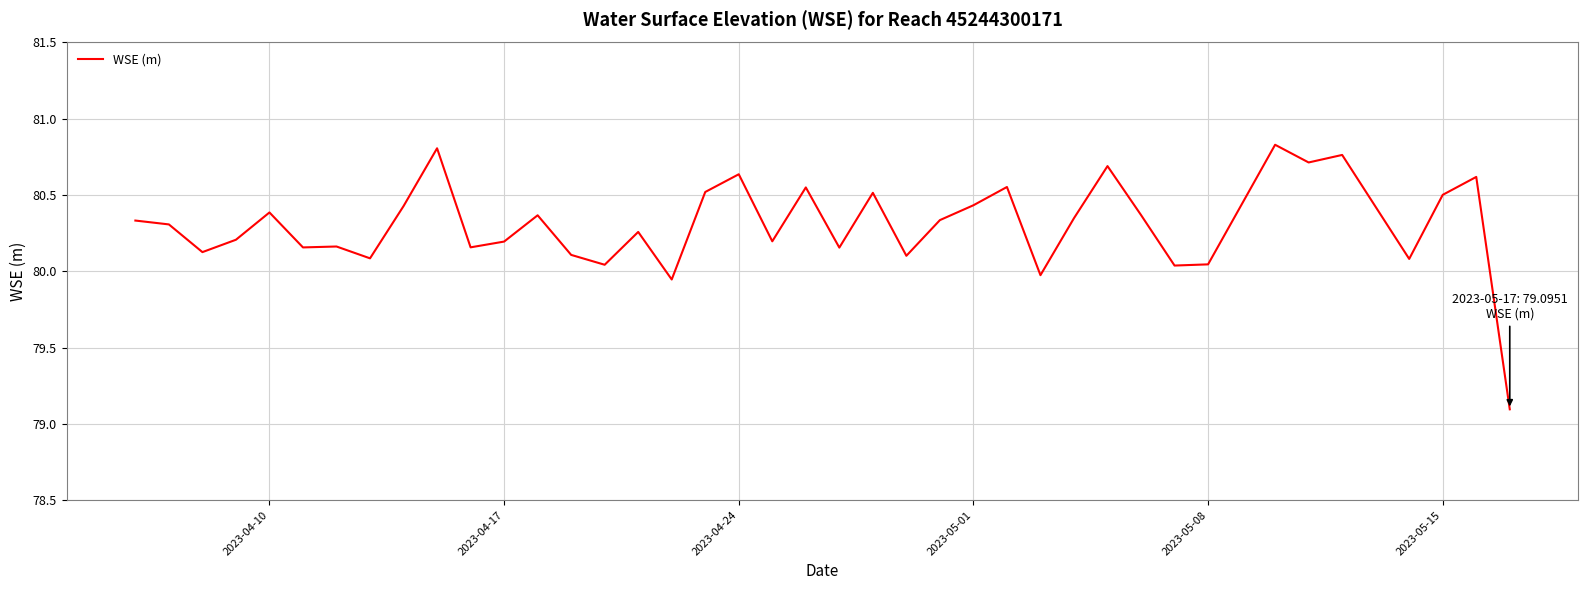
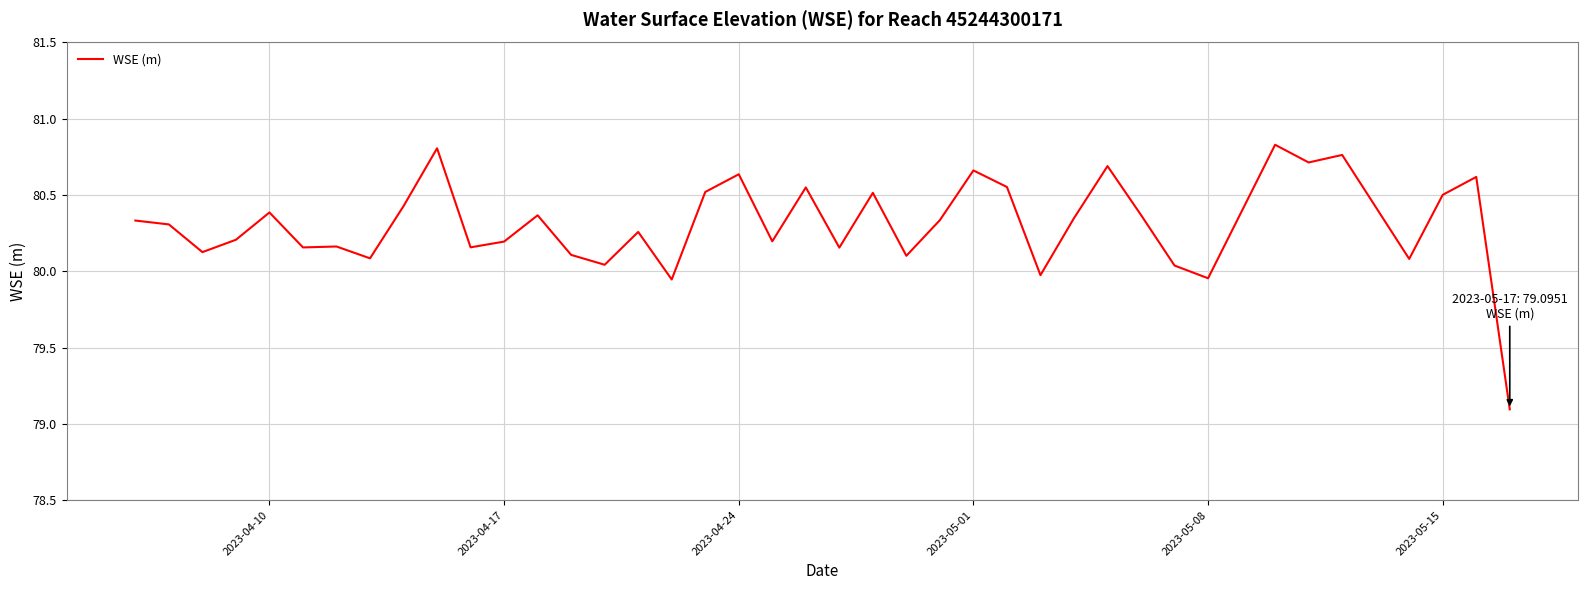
  {
    "2023-04-10": 80.39,
    "2023-04-17": 80.19,
    "2023-04-24": 80.64,
-   "2023-05-01": 80.43,
-   "2023-05-08": 80.05,
+   "2023-05-01": 80.66,
+   "2023-05-08": 79.95,
    "2023-05-15": 80.50
  }
